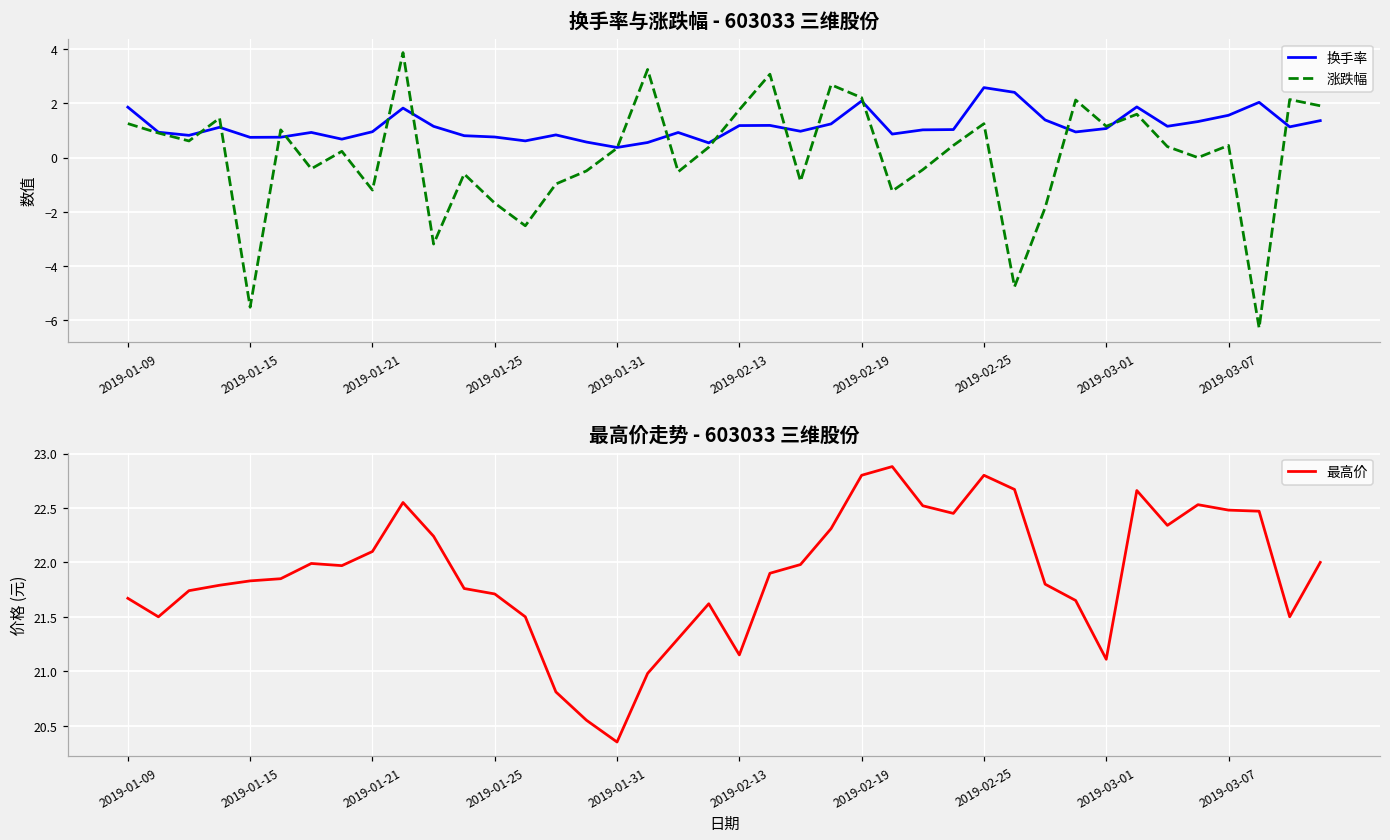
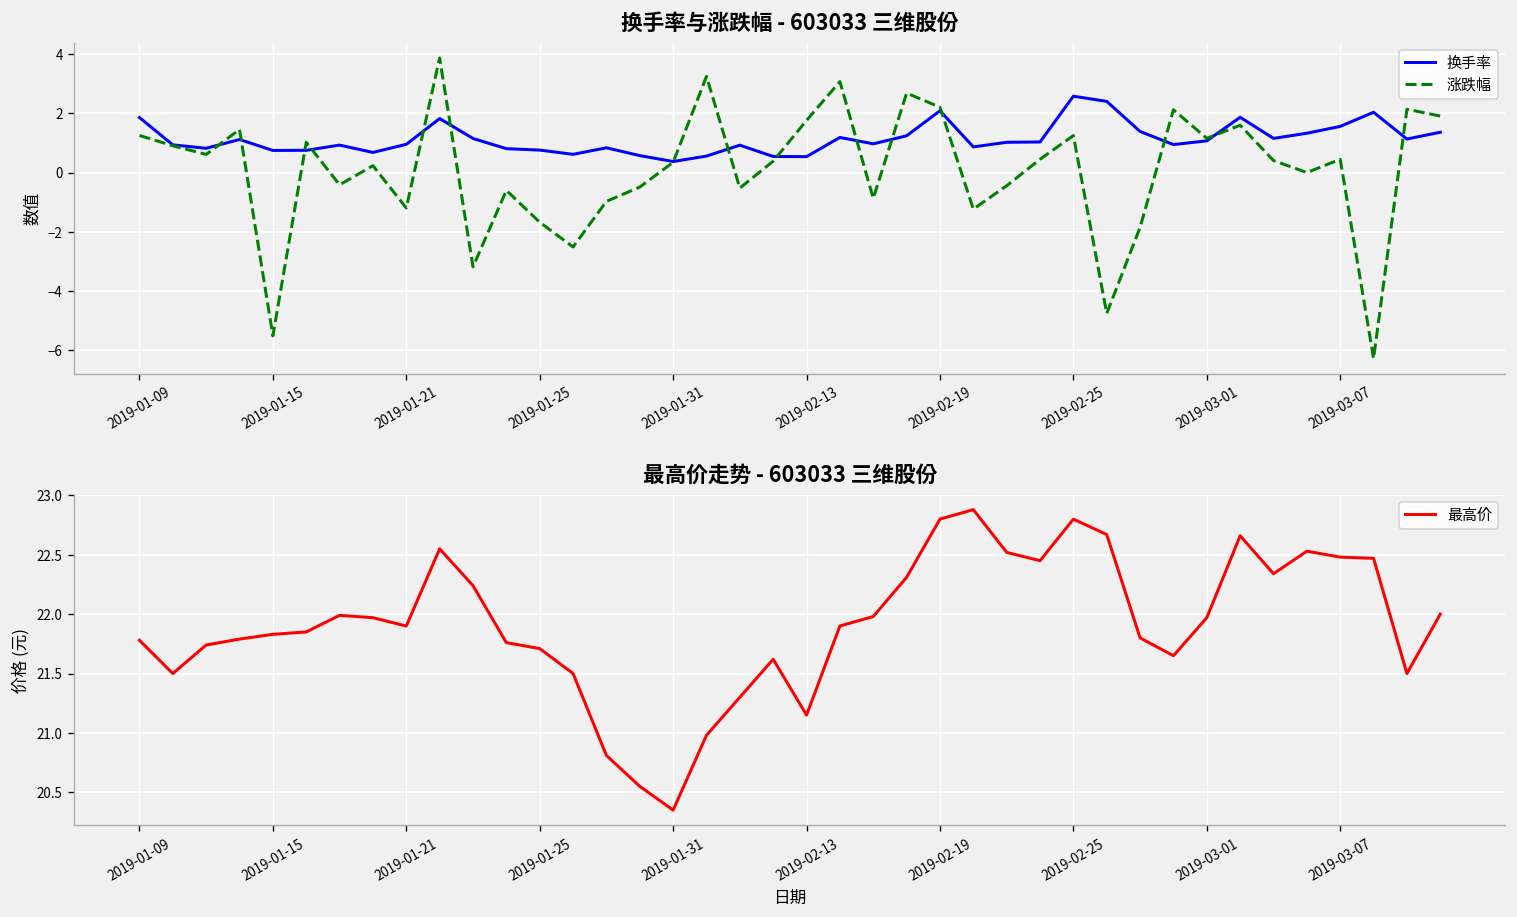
  {
    "换手率与涨跌幅 - 603033 三维股份": {
      "换手率": {
        "2019-01-09": 1.9,
        "2019-01-15": 0.7,
        "2019-01-21": 1.0,
        "2019-01-25": 0.8,
-       "2019-02-13": 1.2,
+       "2019-02-13": 0.5,
        "2019-02-19": 2.1,
        "2019-02-25": 2.6,
        "2019-03-07": 1.6
      },
      "涨跌幅": {
        "2019-01-09": 1.3,
        "2019-01-15": -5.5,
        "2019-01-21": -1.2,
        "2019-01-25": -1.7,
        "2019-02-13": 1.8,
        "2019-02-19": 2.2,
        "2019-02-25": 1.3,
        "2019-03-07": 0.4
      }
    },
    "最高价走势 - 603033 三维股份": {
-     "2019-01-09": 21.7,
+     "2019-01-09": 21.8,
      "2019-01-15": 21.8,
-     "2019-01-21": 22.1,
+     "2019-01-21": 21.9,
      "2019-01-25": 21.7,
      "2019-01-31": 20.4,
      "2019-02-13": 21.2,
      "2019-02-19": 22.8,
      "2019-02-25": 22.8,
-     "2019-03-01": 21.1,
+     "2019-03-01": 22.0,
      "2019-03-07": 22.5
    }
  }
